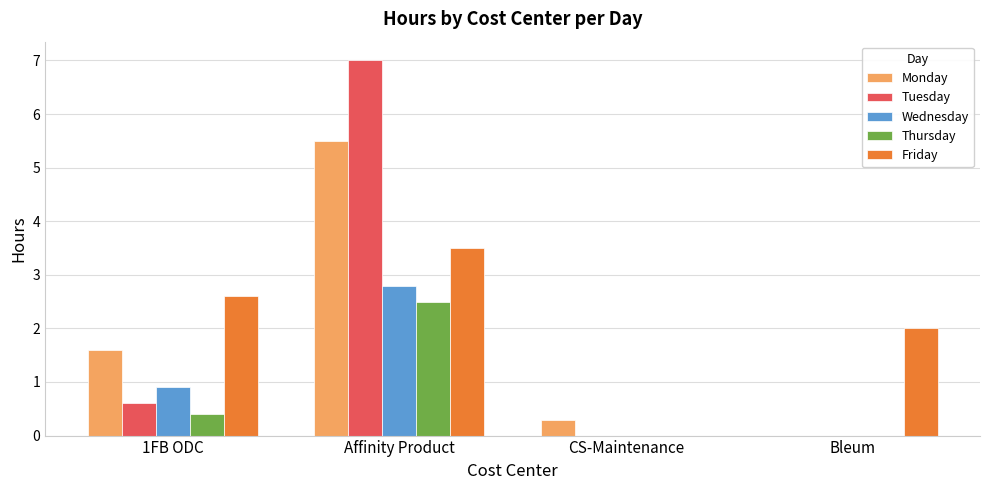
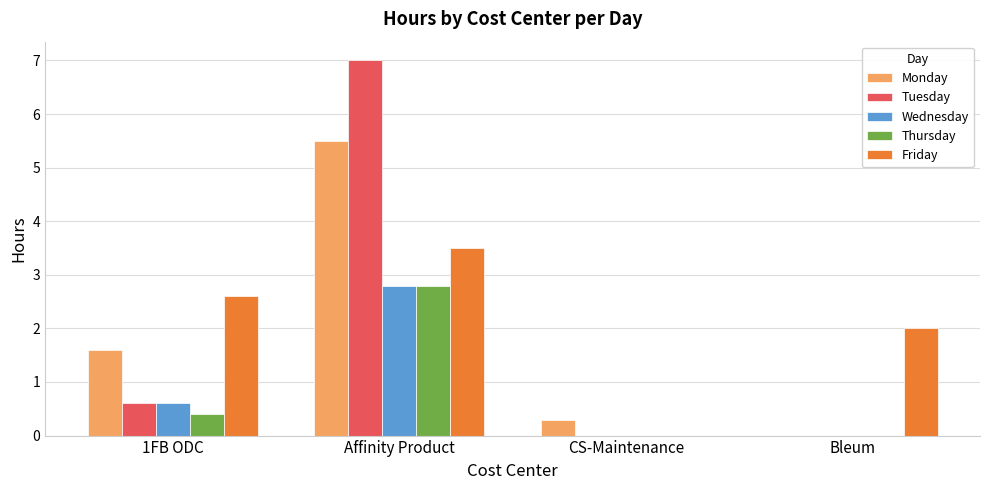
  {
    "Monday": {
      "1FB ODC": 1.6,
      "Affinity Product": 5.5,
      "CS-Maintenance": 0.3,
      "Bleum": 0.0
    },
    "Wednesday": {
-     "1FB ODC": 0.9,
+     "1FB ODC": 0.6,
      "Affinity Product": 2.8,
      "CS-Maintenance": 0.0,
      "Bleum": 0.0
    },
    "Thursday": {
      "1FB ODC": 0.4,
-     "Affinity Product": 2.5,
+     "Affinity Product": 2.8,
      "CS-Maintenance": 0.0,
      "Bleum": 0.0
    }
  }
